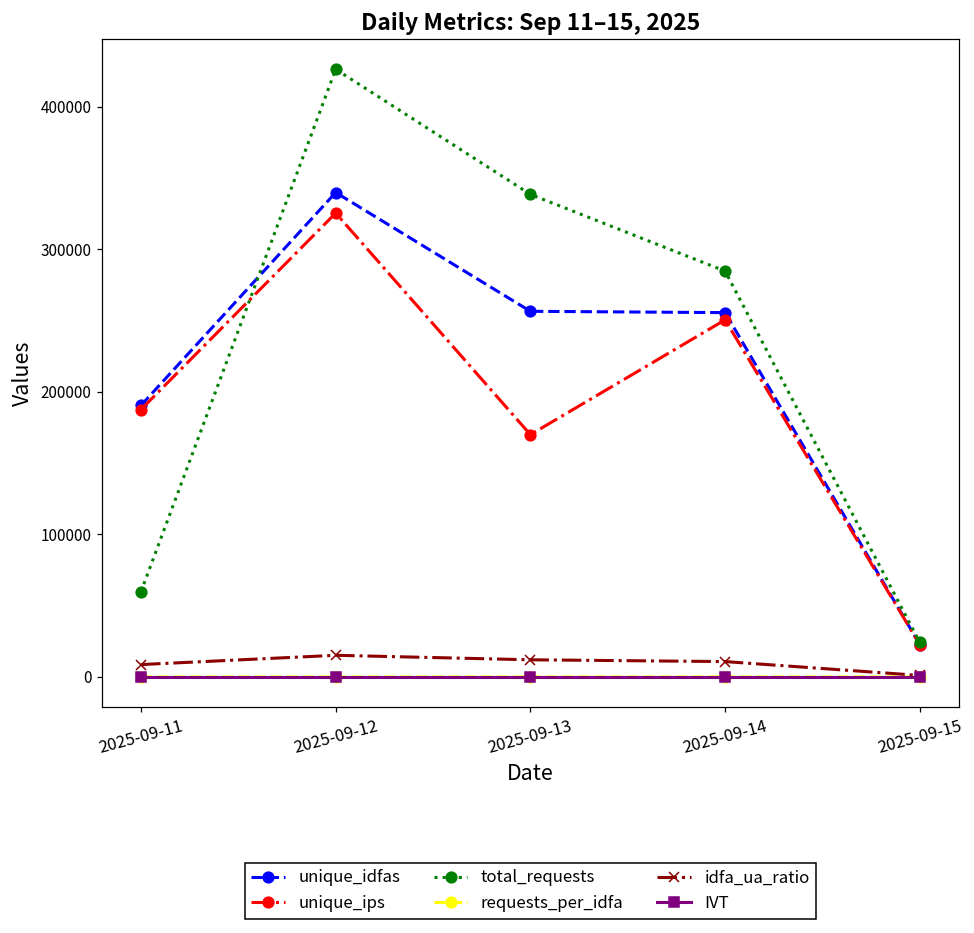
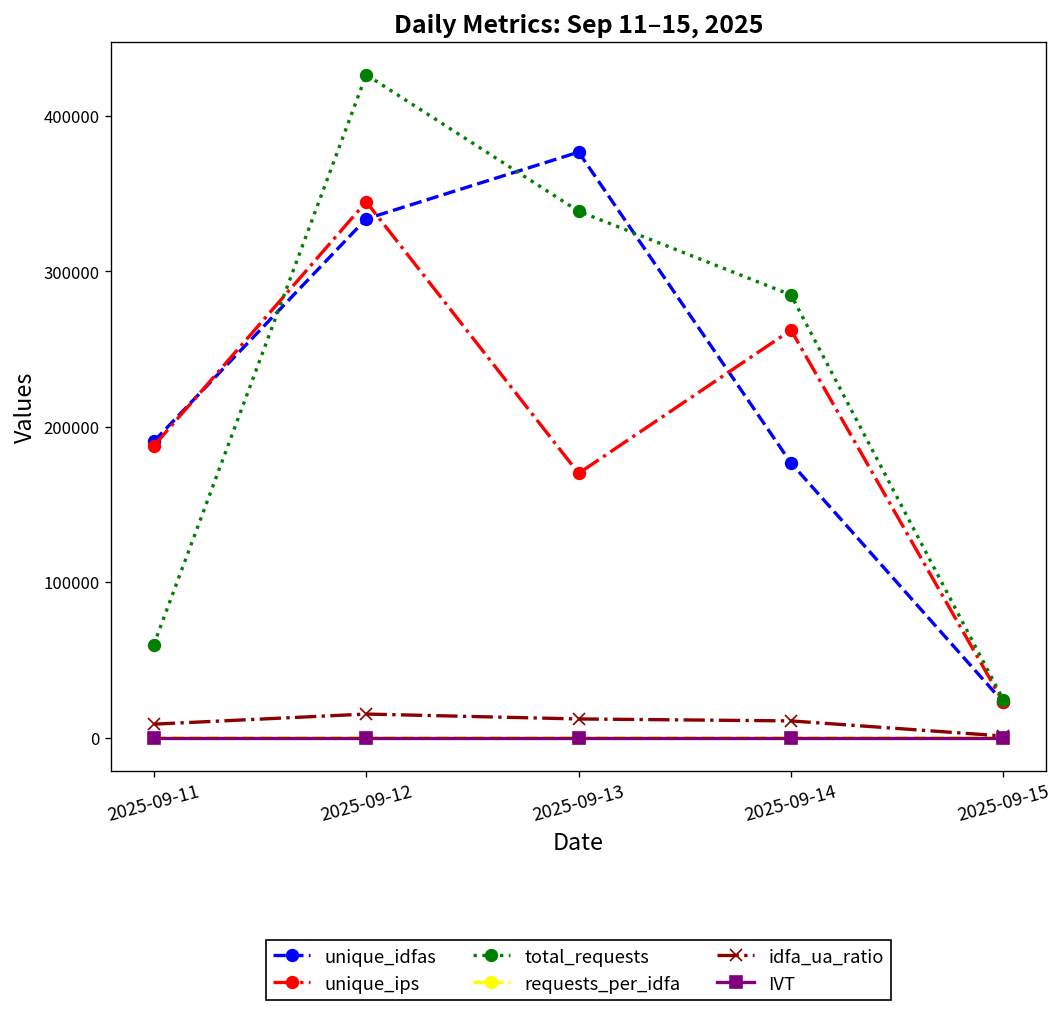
  {
    "unique_idfas": {
      "2025-09-11": 190000,
-     "2025-09-12": 340000,
-     "2025-09-13": 257000,
-     "2025-09-14": 256000
+     "2025-09-12": 334000,
+     "2025-09-13": 377000,
+     "2025-09-14": 177000
    },
    "unique_ips": {
      "2025-09-11": 188000,
-     "2025-09-12": 325000,
+     "2025-09-12": 345000,
      "2025-09-13": 170000,
-     "2025-09-14": 251000
+     "2025-09-14": 262000
    },
    "total_requests": {
      "2025-09-11": 60000,
      "2025-09-12": 426000,
      "2025-09-13": 339000,
      "2025-09-14": 285000
    },
    "IVT": {
      "2025-09-11": 0,
      "2025-09-12": 0,
      "2025-09-13": 0,
      "2025-09-14": 0
    },
    "idfa_ua_ratio": {
      "2025-09-11": 9000,
      "2025-09-12": 15000,
      "2025-09-13": 12000,
      "2025-09-14": 11000
    }
  }
